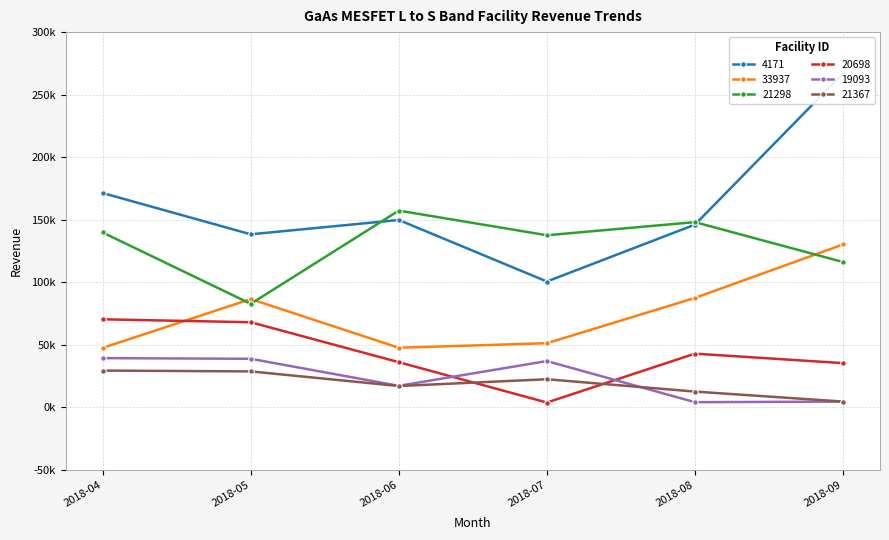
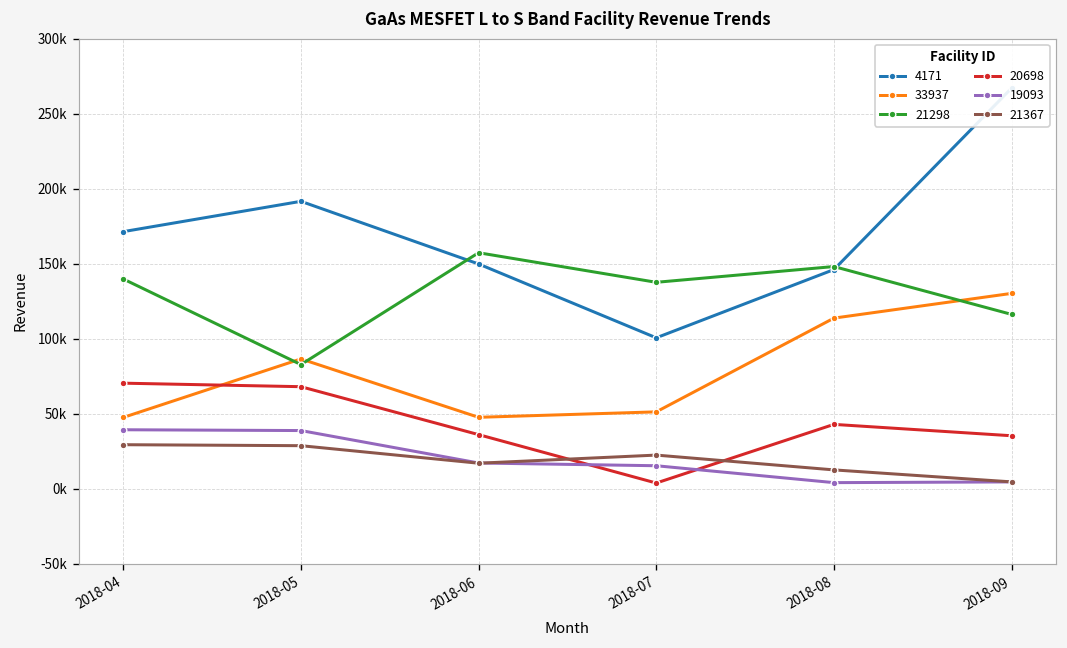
  {
    "4171": {
      "2018-04": 171000,
-     "2018-05": 138000,
+     "2018-05": 192000,
      "2018-06": 150000,
      "2018-07": 101000
    },
    "33937": {
      "2018-04": 48000,
      "2018-05": 87000,
      "2018-06": 48000,
      "2018-07": 51000,
-     "2018-08": 87000,
+     "2018-08": 114000,
      "2018-09": 130000
    },
    "21298": {
      "2018-04": 140000,
      "2018-05": 83000,
      "2018-06": 157000,
      "2018-07": 138000,
      "2018-09": 116000
    },
    "20698": {
      "2018-04": 70000,
      "2018-05": 68000,
      "2018-06": 36000,
      "2018-07": 4000,
      "2018-08": 43000,
      "2018-09": 35000
    },
    "19093": {
      "2018-04": 39000,
      "2018-05": 39000,
-     "2018-07": 37000,
+     "2018-07": 15000,
      "2018-08": 4000
    },
    "21367": {
      "2018-04": 29000,
      "2018-05": 29000,
      "2018-07": 22000,
      "2018-08": 13000
    }
  }
